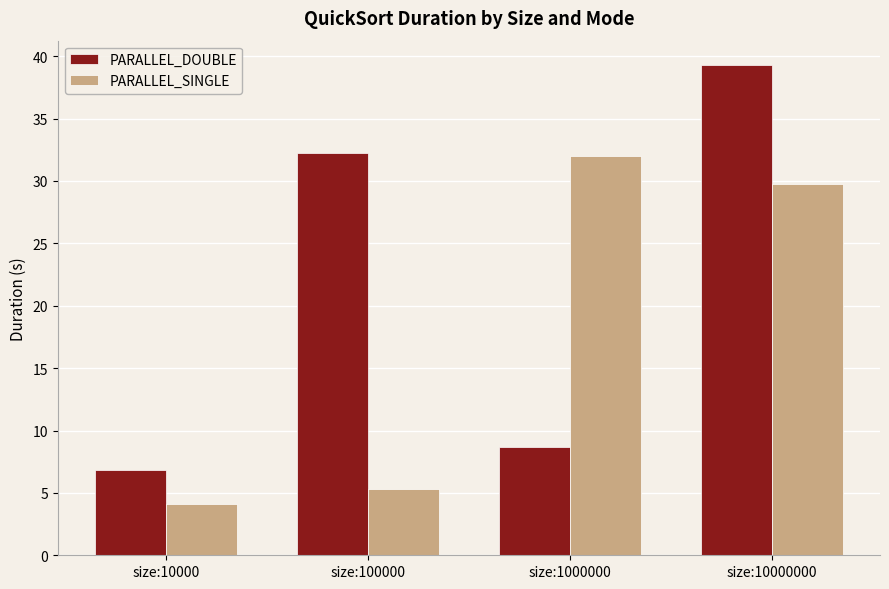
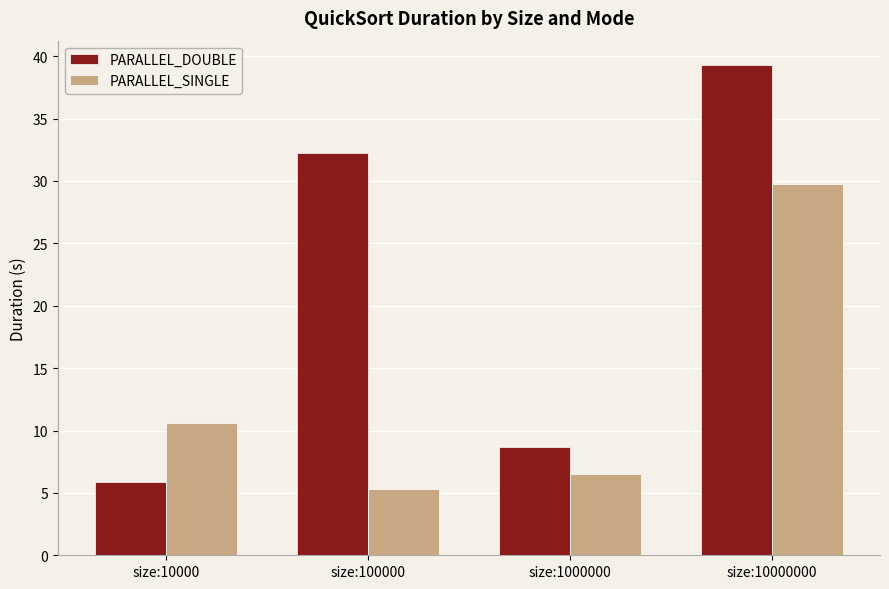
  {
    "PARALLEL_DOUBLE": {
-     "size:10000": 6.8,
+     "size:10000": 5.8,
      "size:100000": 32.2,
      "size:1000000": 8.7,
      "size:10000000": 39.3
    },
    "PARALLEL_SINGLE": {
-     "size:10000": 4.1,
+     "size:10000": 10.6,
      "size:100000": 5.3,
-     "size:1000000": 32.0,
+     "size:1000000": 6.5,
      "size:10000000": 29.8
    }
  }
